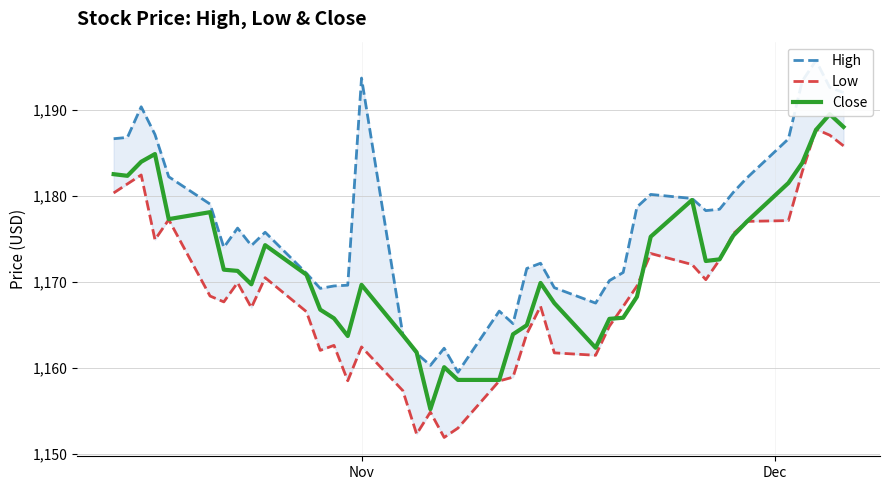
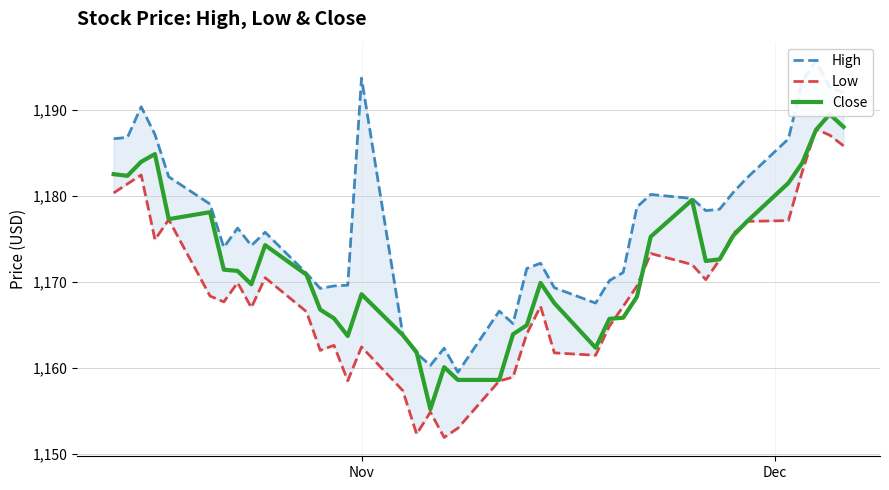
  {
    "High": {
      "Nov": "1,194"
    },
    "Low": {
      "Nov": "1,162"
    },
    "Close": {
-     "Nov": "1,170"
+     "Nov": "1,169"
    }
  }
